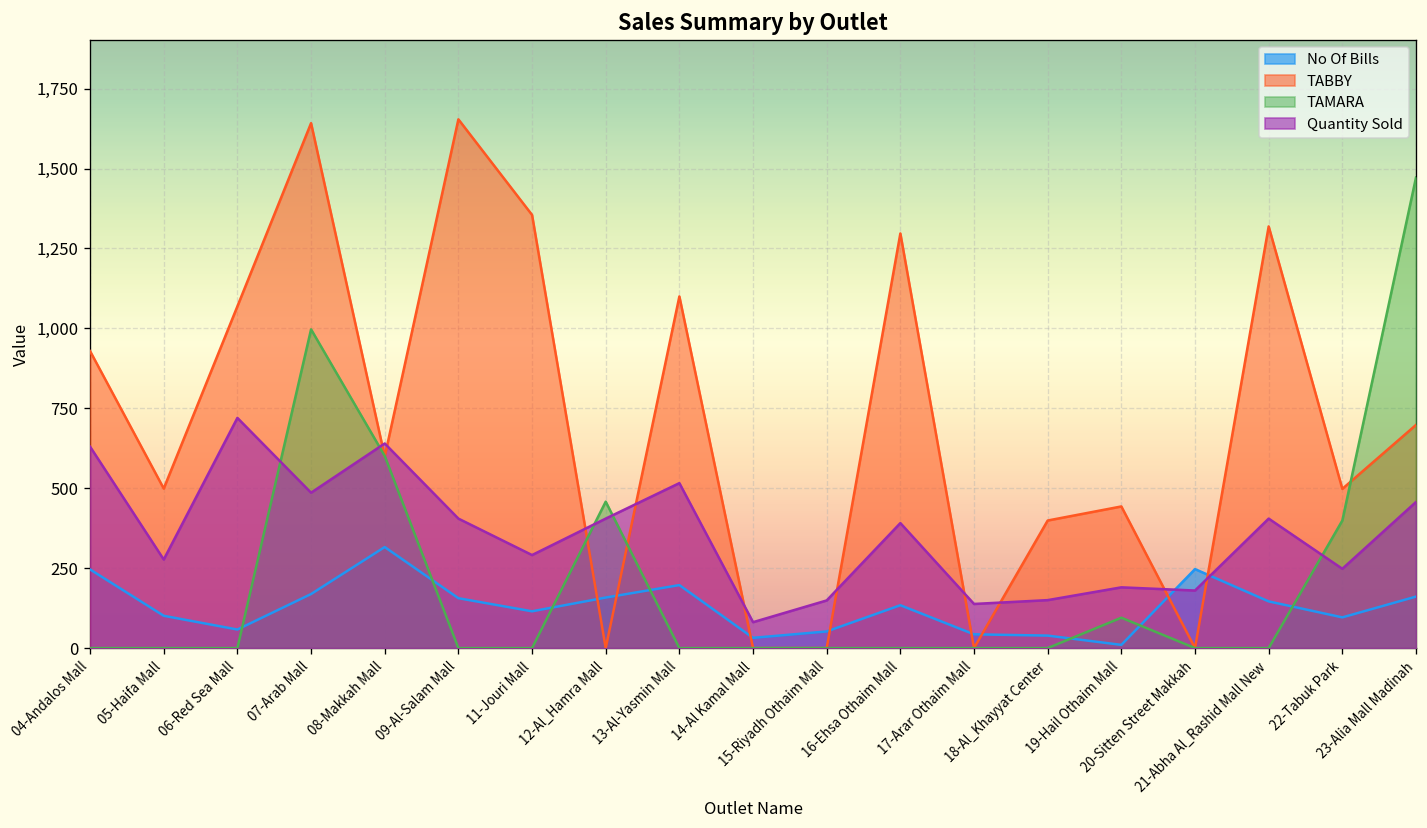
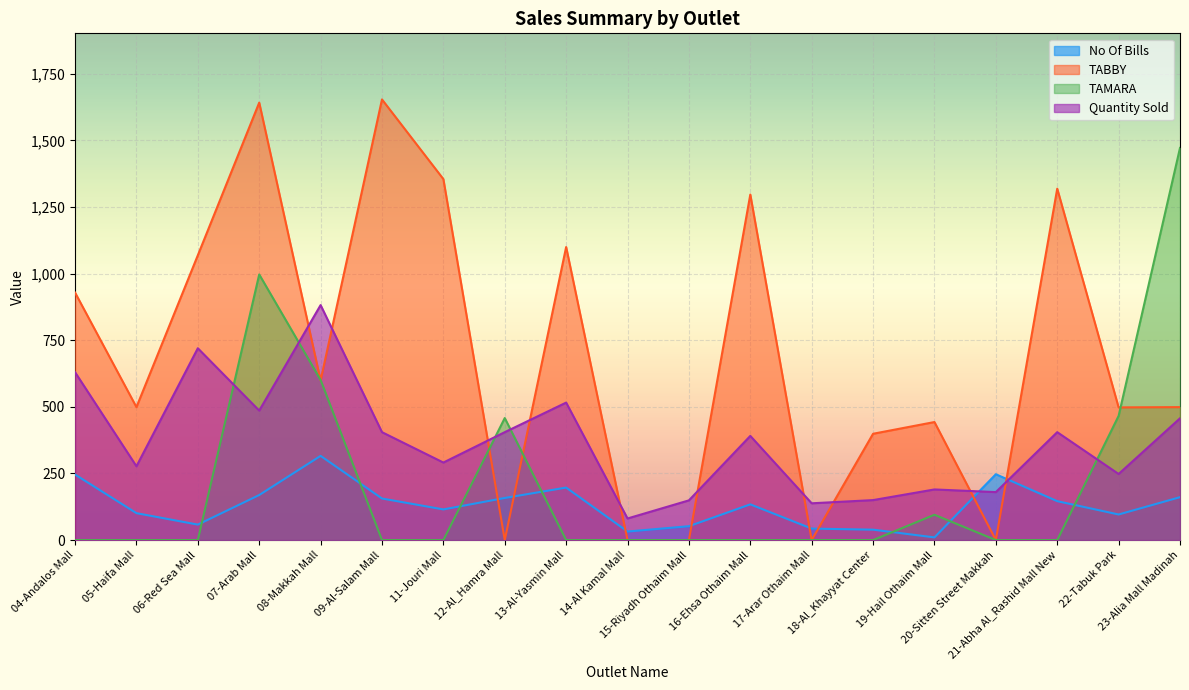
  {
    "No Of Bills": {
      "04-Andalos Mall": "250",
      "05-Haifa Mall": "100",
      "06-Red Sea Mall": "60",
      "07-Arab Mall": "170",
      "08-Makkah Mall": "320",
      "09-Al-Salam Mall": "160",
      "11-Jouri Mall": "120",
      "12-Al_Hamra Mall": "160",
      "13-Al-Yasmin Mall": "200",
      "14-Al Kamal Mall": "30",
      "15-Riyadh Othaim Mall": "50",
      "16-Ehsa Othaim Mall": "130",
      "17-Arar Othaim Mall": "40",
      "18-Al_Khayyat Center": "40",
      "19-Hail Othaim Mall": "10",
      "20-Sitten Street Makkah": "250",
      "21-Abha Al_Rashid Mall New": "150",
      "22-Tabuk Park": "100",
      "23-Alia Mall Madinah": "160"
    },
    "TABBY": {
      "04-Andalos Mall": "930",
      "05-Haifa Mall": "500",
      "06-Red Sea Mall": "1,070",
      "07-Arab Mall": "1,640",
      "09-Al-Salam Mall": "1,650",
      "11-Jouri Mall": "1,360",
      "12-Al_Hamra Mall": "0",
      "13-Al-Yasmin Mall": "1,100",
      "16-Ehsa Othaim Mall": "1,300",
      "18-Al_Khayyat Center": "400",
      "19-Hail Othaim Mall": "440",
      "21-Abha Al_Rashid Mall New": "1,320",
      "22-Tabuk Park": "500",
-     "23-Alia Mall Madinah": "700"
+     "23-Alia Mall Madinah": "500"
    },
    "TAMARA": {
      "04-Andalos Mall": "0",
      "05-Haifa Mall": "0",
      "06-Red Sea Mall": "0",
      "07-Arab Mall": "1,000",
      "09-Al-Salam Mall": "0",
      "11-Jouri Mall": "0",
      "12-Al_Hamra Mall": "460",
      "13-Al-Yasmin Mall": "0",
      "16-Ehsa Othaim Mall": "0",
      "18-Al_Khayyat Center": "0",
      "19-Hail Othaim Mall": "100",
      "21-Abha Al_Rashid Mall New": "0",
-     "22-Tabuk Park": "400",
+     "22-Tabuk Park": "470",
      "23-Alia Mall Madinah": "1,470"
    },
    "Quantity Sold": {
      "04-Andalos Mall": "630",
      "05-Haifa Mall": "280",
      "06-Red Sea Mall": "720",
      "07-Arab Mall": "490",
-     "08-Makkah Mall": "640",
+     "08-Makkah Mall": "880",
      "09-Al-Salam Mall": "410",
      "11-Jouri Mall": "290",
      "12-Al_Hamra Mall": "410",
      "13-Al-Yasmin Mall": "520",
      "14-Al Kamal Mall": "80",
      "15-Riyadh Othaim Mall": "150",
      "16-Ehsa Othaim Mall": "390",
      "17-Arar Othaim Mall": "140",
      "18-Al_Khayyat Center": "150",
      "19-Hail Othaim Mall": "190",
      "20-Sitten Street Makkah": "180",
      "21-Abha Al_Rashid Mall New": "410",
      "22-Tabuk Park": "250",
      "23-Alia Mall Madinah": "460"
    }
  }
